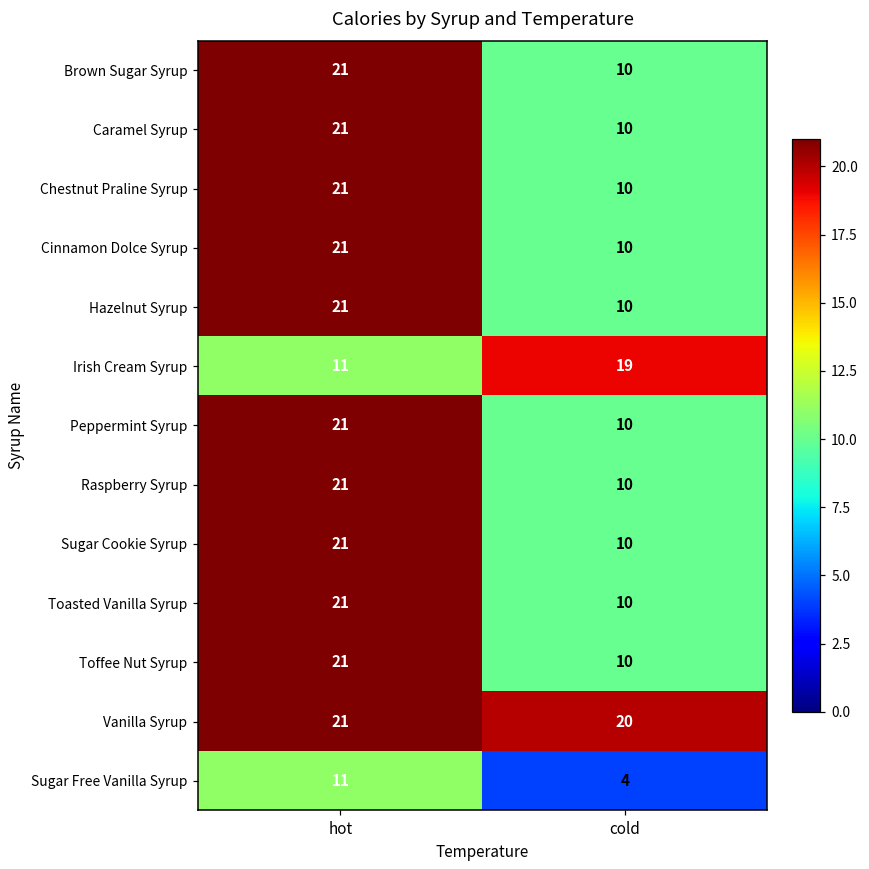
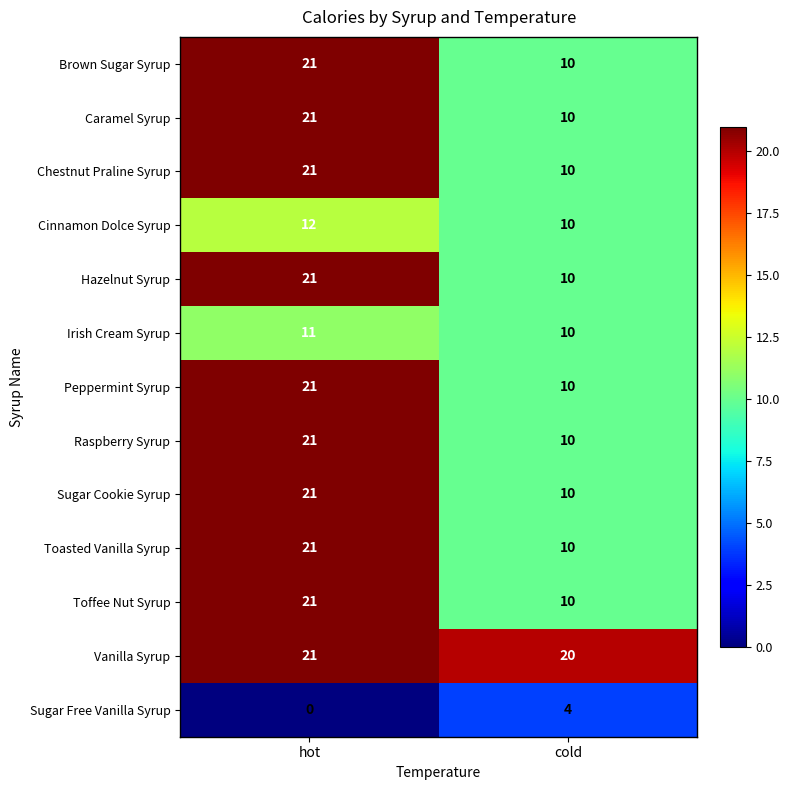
  {
    "Brown Sugar Syrup": {
      "hot": 21,
      "cold": 10
    },
    "Caramel Syrup": {
      "hot": 21,
      "cold": 10
    },
    "Chestnut Praline Syrup": {
      "hot": 21,
      "cold": 10
    },
    "Cinnamon Dolce Syrup": {
-     "hot": 21,
+     "hot": 12,
      "cold": 10
    },
    "Hazelnut Syrup": {
      "hot": 21,
      "cold": 10
    },
    "Irish Cream Syrup": {
      "hot": 11,
-     "cold": 19
+     "cold": 10
    },
    "Peppermint Syrup": {
      "hot": 21,
      "cold": 10
    },
    "Raspberry Syrup": {
      "hot": 21,
      "cold": 10
    },
    "Sugar Cookie Syrup": {
      "hot": 21,
      "cold": 10
    },
    "Toasted Vanilla Syrup": {
      "hot": 21,
      "cold": 10
    },
    "Toffee Nut Syrup": {
      "hot": 21,
      "cold": 10
    },
    "Vanilla Syrup": {
      "hot": 21,
      "cold": 20
    },
    "Sugar Free Vanilla Syrup": {
-     "hot": 11,
+     "hot": 0,
      "cold": 4
    }
  }
